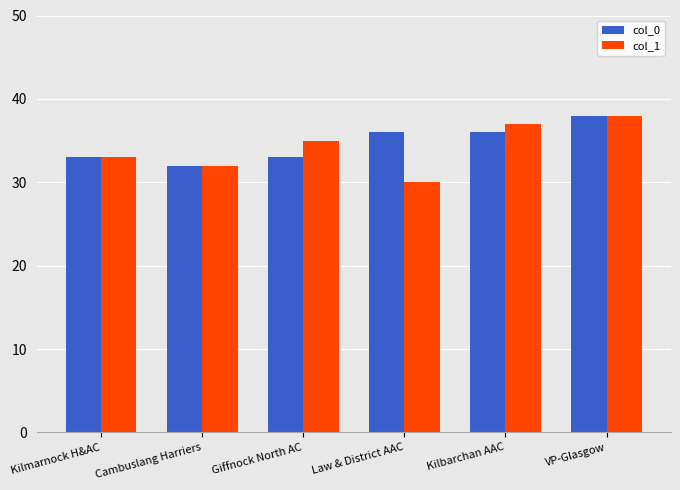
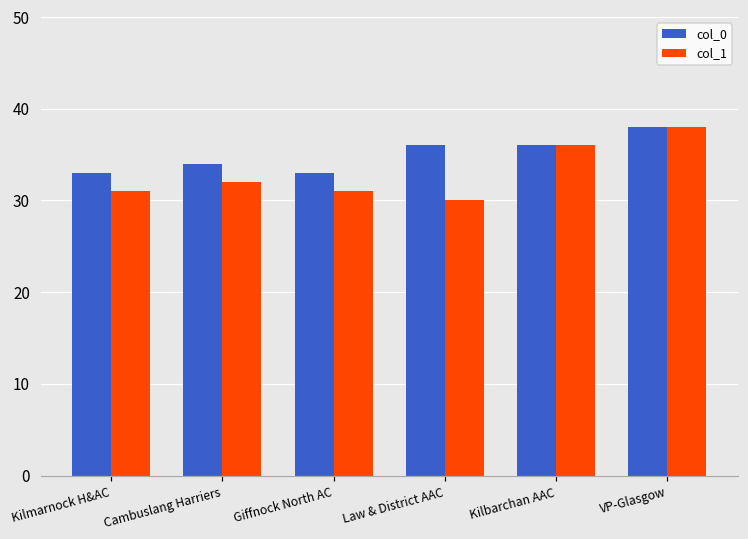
  {
    "col_0": {
      "Kilmarnock H&AC": 33,
-     "Cambuslang Harriers": 32,
+     "Cambuslang Harriers": 34,
      "Giffnock North AC": 33,
      "Law & District AAC": 36,
      "Kilbarchan AAC": 36,
      "VP-Glasgow": 38
    },
    "col_1": {
-     "Kilmarnock H&AC": 33,
+     "Kilmarnock H&AC": 31,
      "Cambuslang Harriers": 32,
-     "Giffnock North AC": 35,
+     "Giffnock North AC": 31,
      "Law & District AAC": 30,
-     "Kilbarchan AAC": 37,
+     "Kilbarchan AAC": 36,
      "VP-Glasgow": 38
    }
  }
